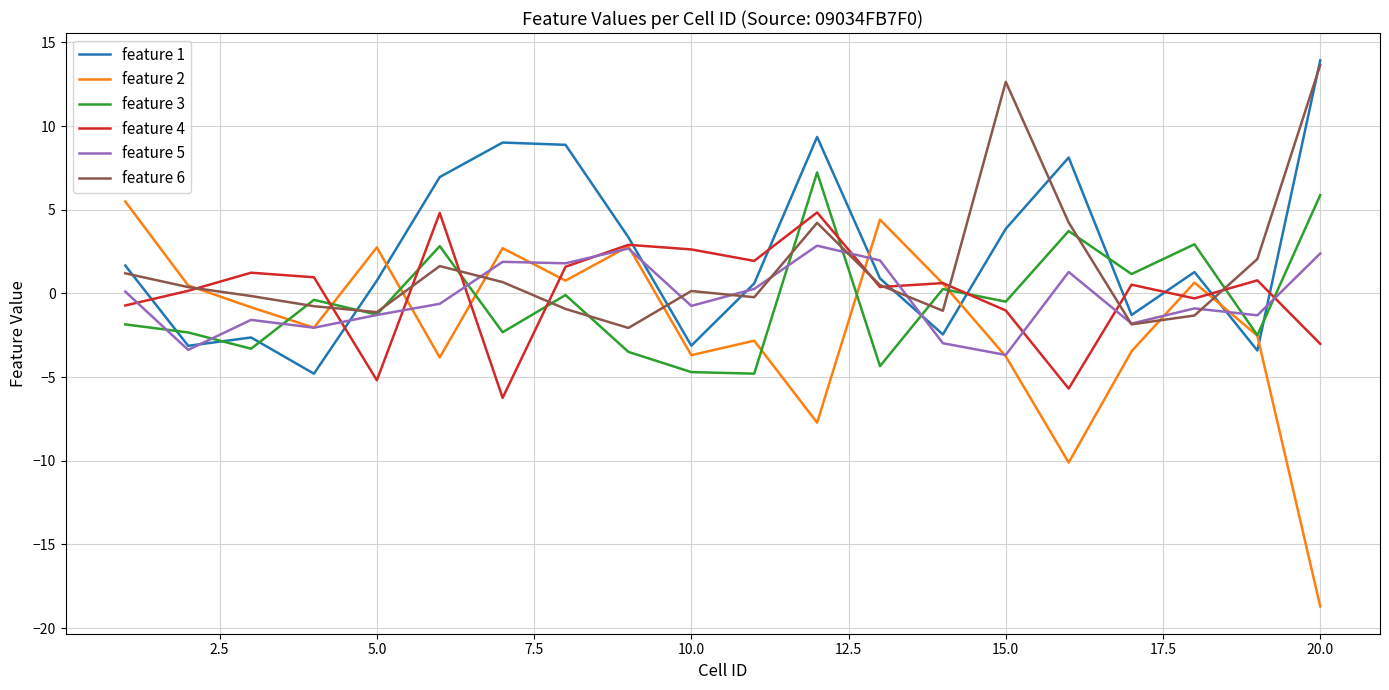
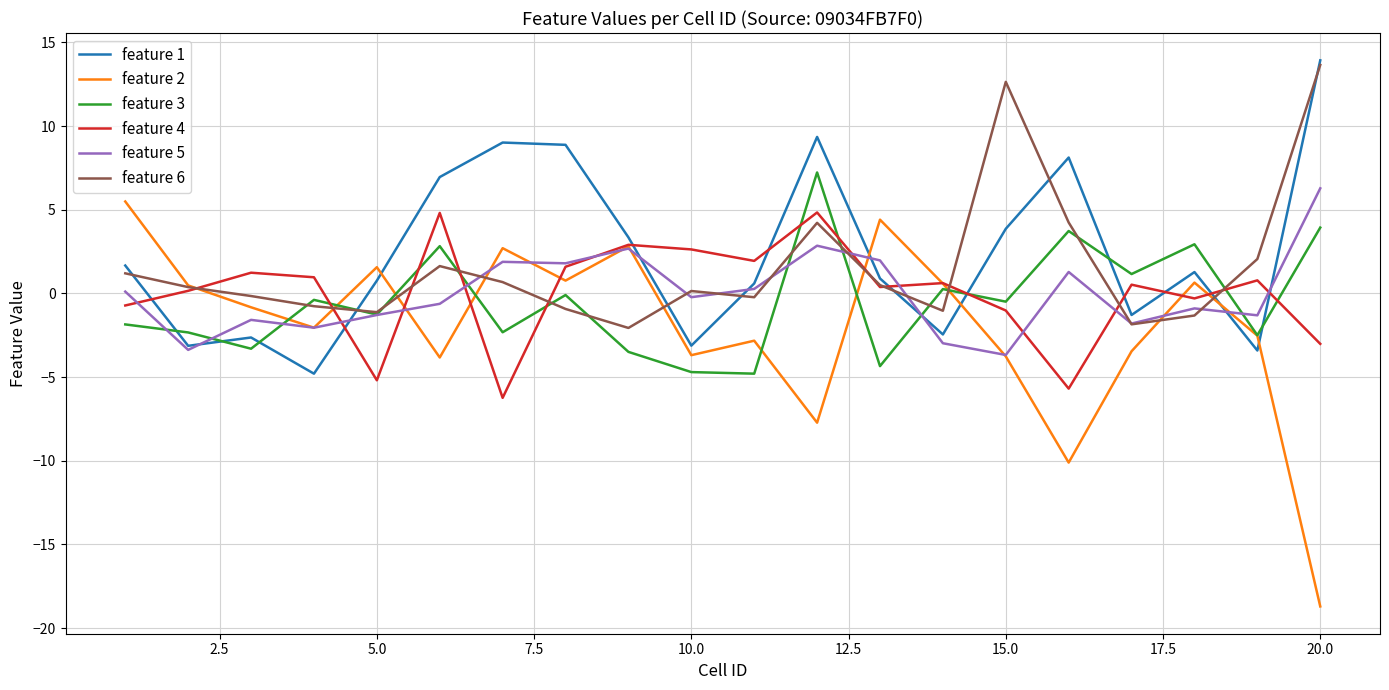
  {
    "feature 1": {
      "5.0": 0.8,
      "10.0": -3.1,
      "15.0": 3.9,
      "20.0": 13.9
    },
    "feature 2": {
-     "5.0": 2.7,
+     "5.0": 1.6,
      "10.0": -3.7,
      "20.0": -18.7
    },
    "feature 3": {
      "10.0": -4.7,
      "15.0": -0.5,
-     "20.0": 5.9
+     "20.0": 3.9
    },
    "feature 4": {
      "5.0": -5.2,
      "10.0": 2.6,
      "15.0": -1.0,
      "20.0": -3.0
    },
    "feature 5": {
-     "10.0": -0.7,
-     "20.0": 2.4
+     "10.0": -0.2,
+     "20.0": 6.3
    },
    "feature 6": {
      "10.0": 0.1,
      "15.0": 12.6,
      "20.0": 13.6
    }
  }
